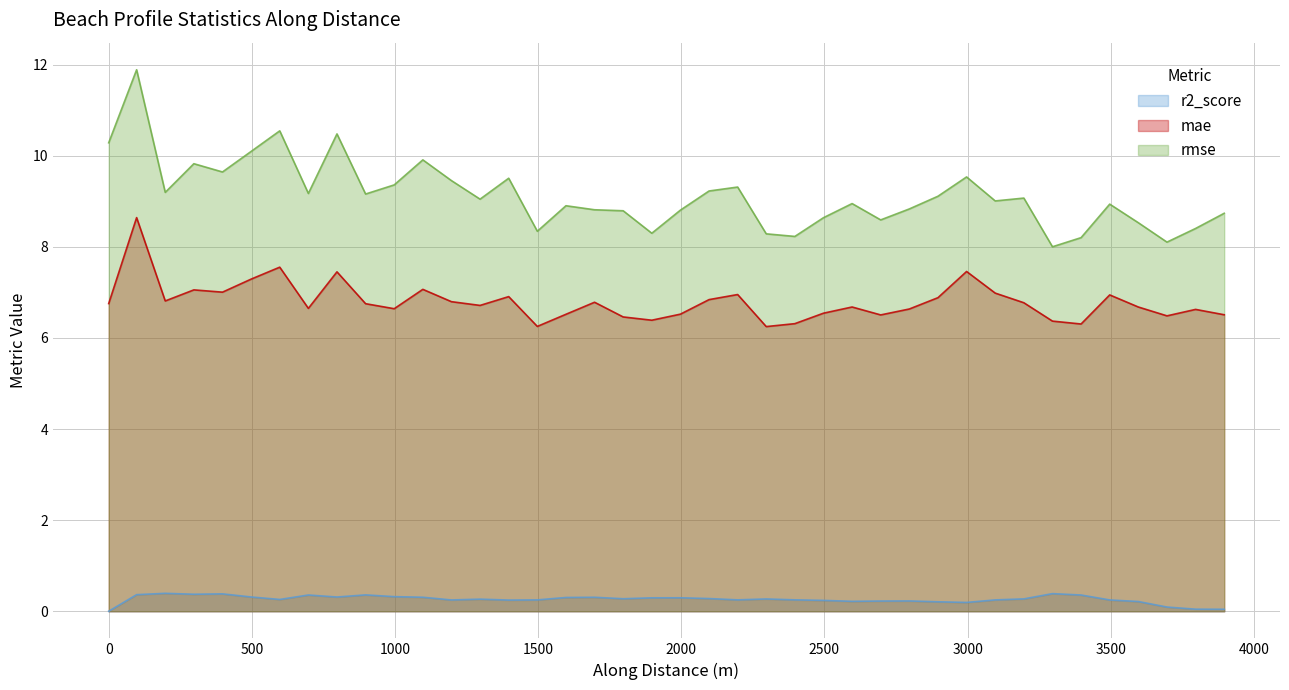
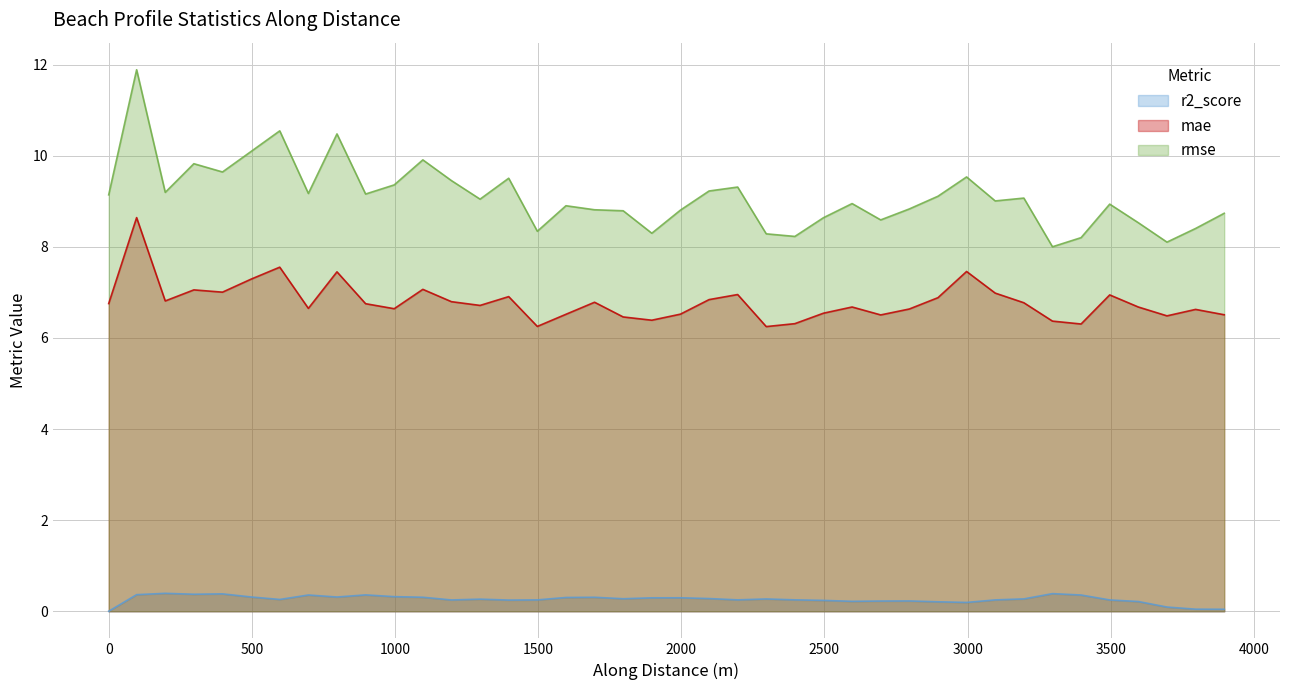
  {
    "r2_score": {
      "0": 0.0
    },
    "mae": {
      "0": 6.8
    },
    "rmse": {
-     "0": 10.3
+     "0": 9.1
    }
  }
